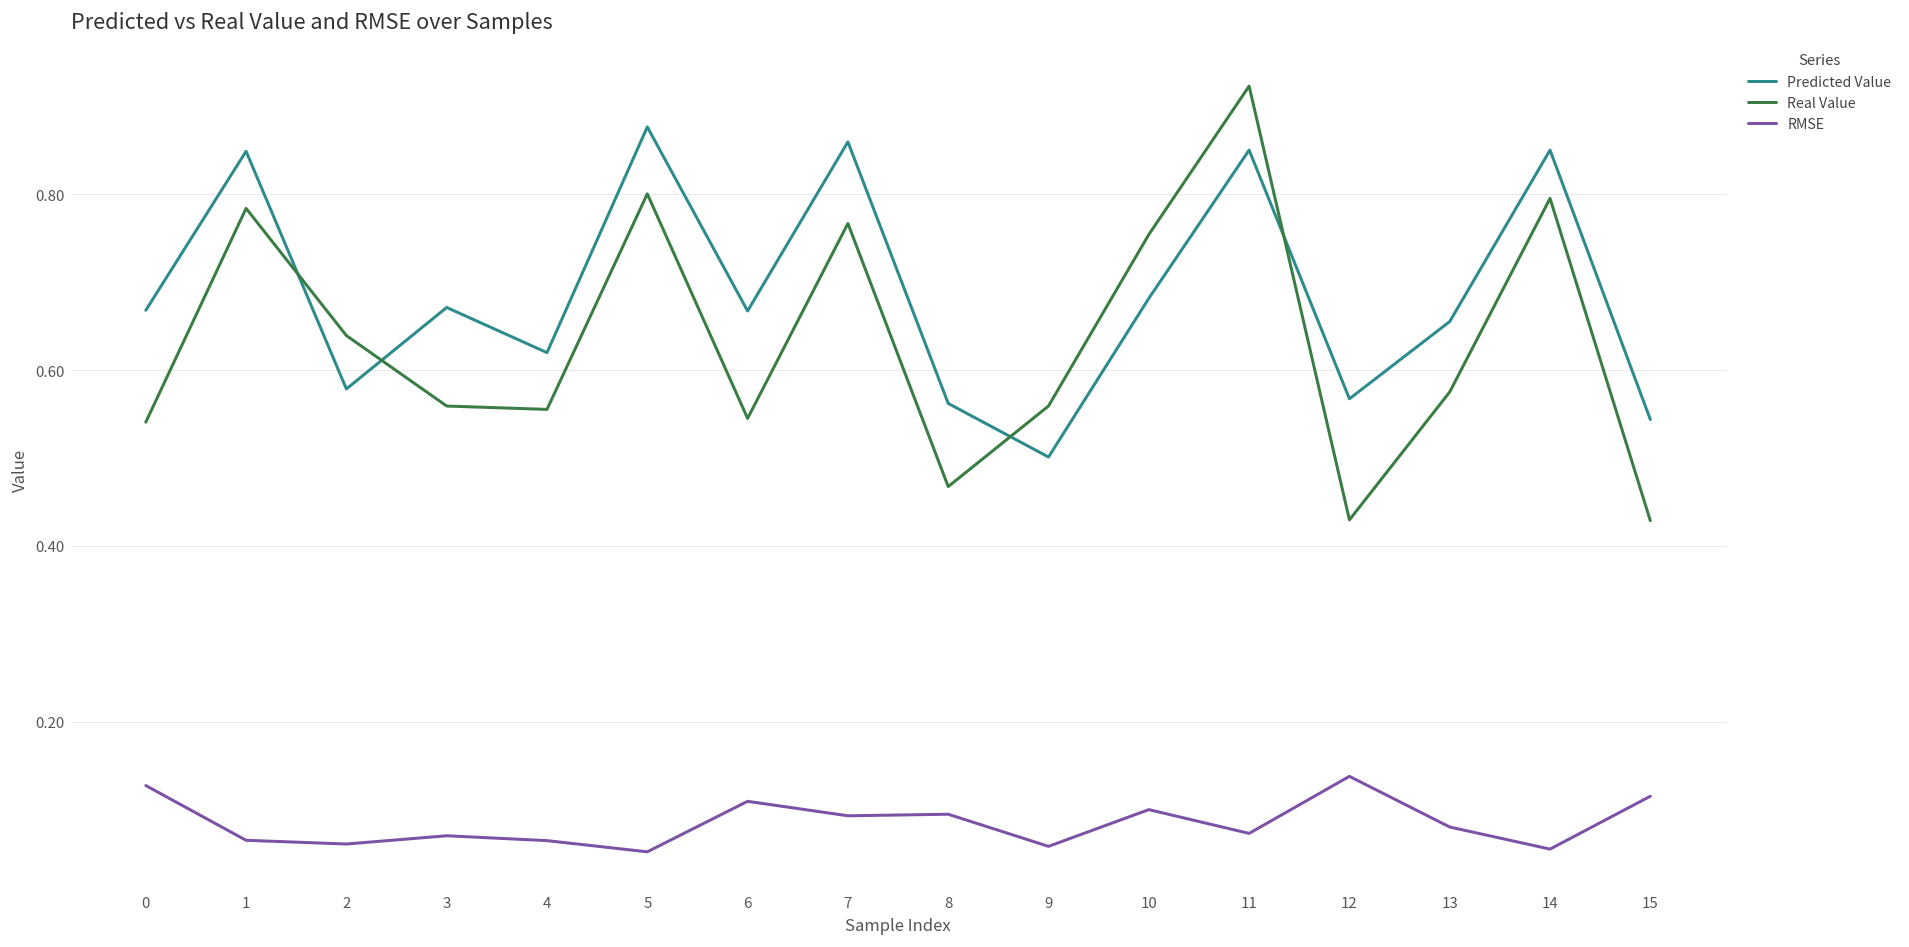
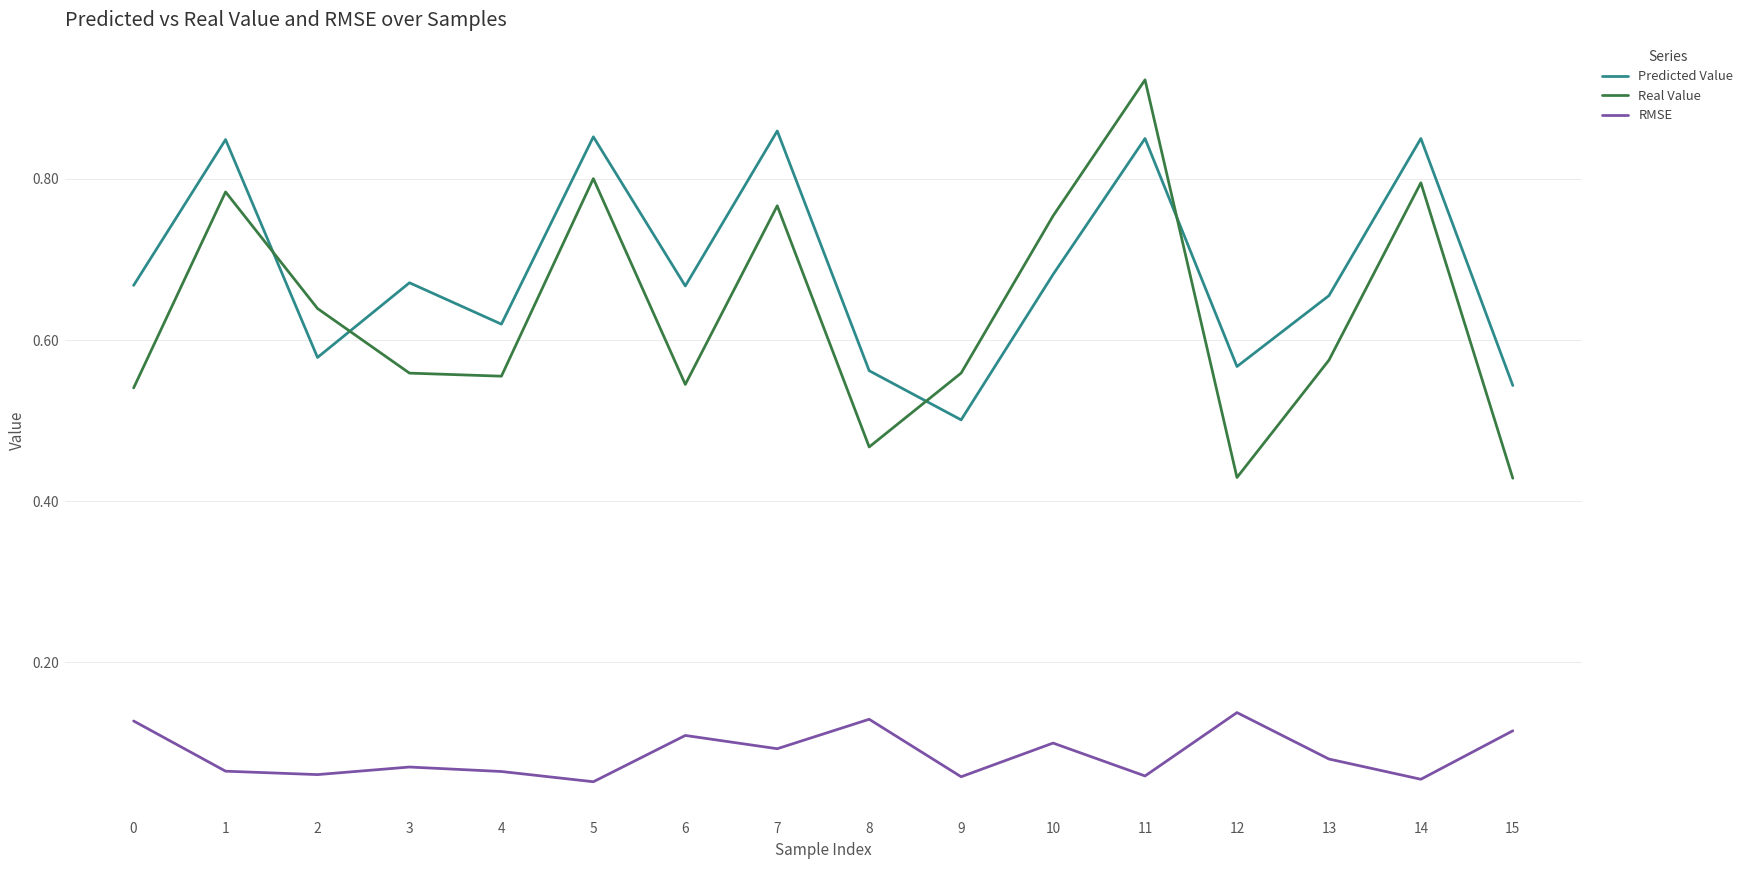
  {
    "Predicted Value": {
      "0": 0.67,
      "1": 0.85,
      "2": 0.58,
      "3": 0.67,
      "4": 0.62,
-     "5": 0.88,
+     "5": 0.85,
      "6": 0.67,
      "7": 0.86,
      "8": 0.56,
      "9": 0.50,
      "10": 0.68,
      "11": 0.85,
      "12": 0.57,
      "13": 0.66,
      "14": 0.85,
      "15": 0.54
    },
    "Real Value": {
      "0": 0.54,
      "1": 0.78,
      "2": 0.64,
      "3": 0.56,
      "4": 0.56,
      "5": 0.80,
      "6": 0.55,
      "7": 0.77,
      "8": 0.47,
      "9": 0.56,
      "10": 0.75,
      "11": 0.92,
      "12": 0.43,
      "13": 0.58,
      "14": 0.80,
      "15": 0.43
    },
    "RMSE": {
      "0": 0.13,
      "1": 0.06,
      "2": 0.06,
      "3": 0.07,
      "4": 0.06,
      "5": 0.05,
      "6": 0.11,
      "7": 0.09,
-     "8": 0.09,
+     "8": 0.13,
      "9": 0.06,
      "10": 0.10,
-     "11": 0.07,
+     "11": 0.06,
      "12": 0.14,
      "13": 0.08,
      "14": 0.05,
      "15": 0.12
    }
  }
